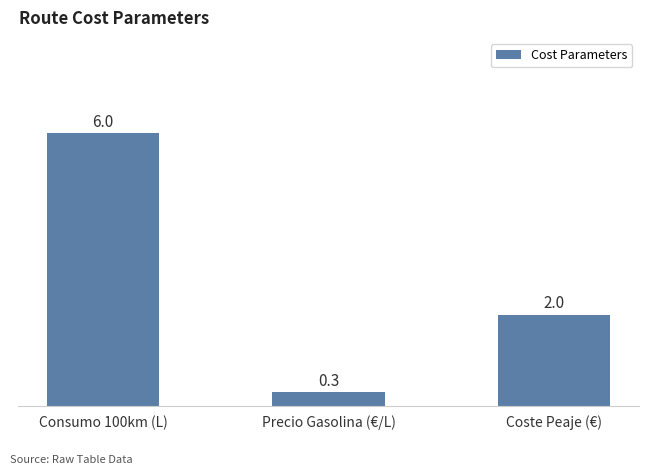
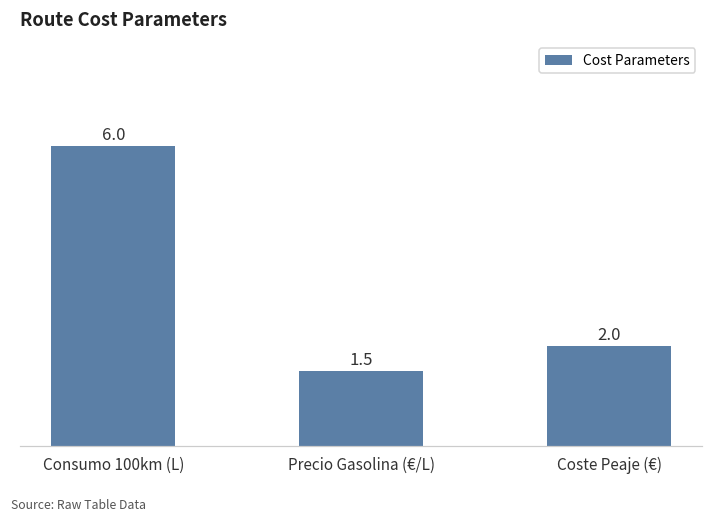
  {
    "Consumo 100km (L)": 6.0,
-   "Precio Gasolina (€/L)": 0.3,
+   "Precio Gasolina (€/L)": 1.5,
    "Coste Peaje (€)": 2.0
  }
